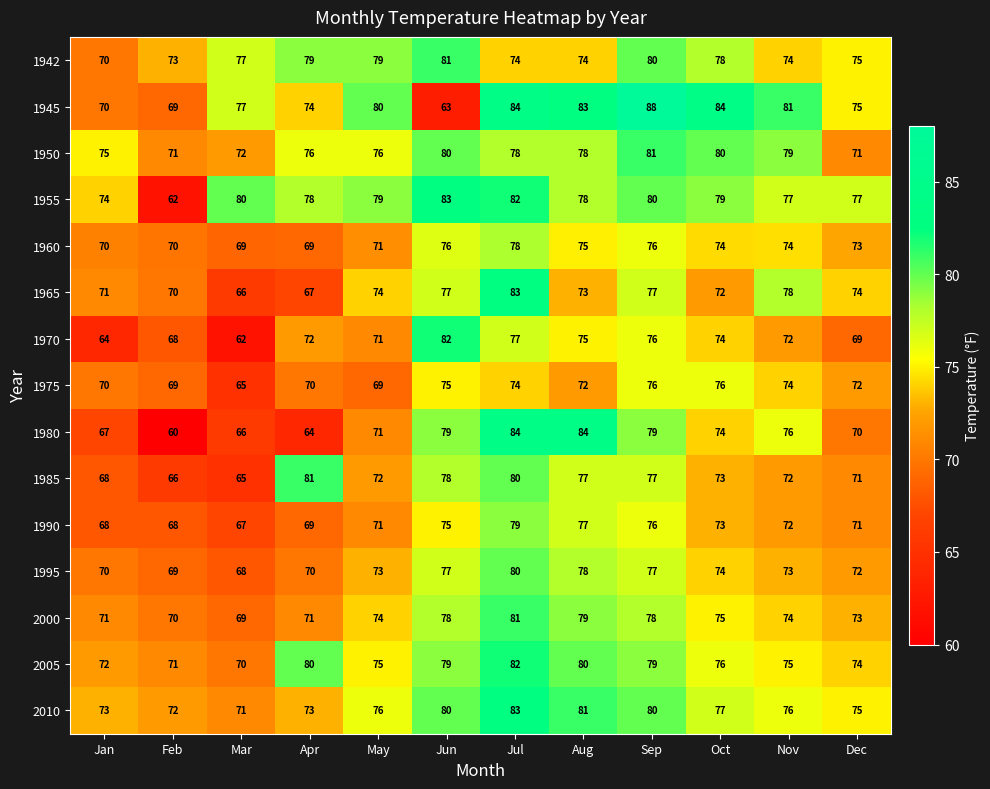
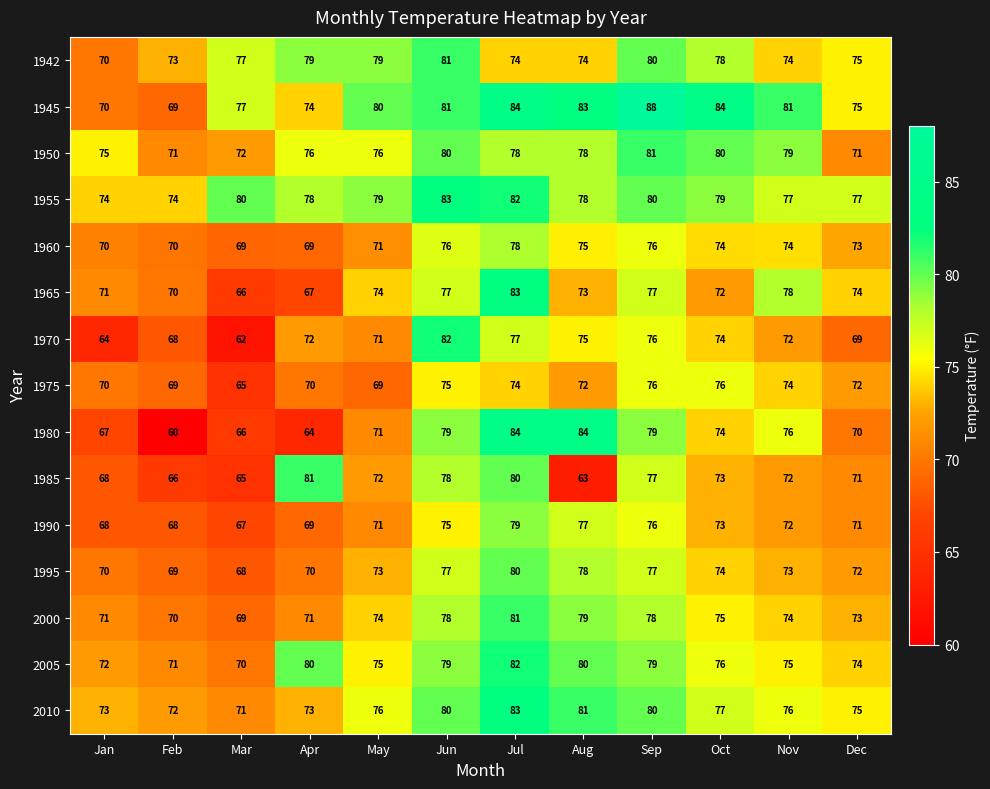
  {
    "1942": {
      "Jan": 70,
      "Feb": 73,
      "Mar": 77,
      "Apr": 79,
      "May": 79,
      "Jun": 81,
      "Jul": 74,
      "Aug": 74,
      "Sep": 80,
      "Oct": 78,
      "Nov": 74,
      "Dec": 75
    },
    "1945": {
      "Jan": 70,
      "Feb": 69,
      "Mar": 77,
      "Apr": 74,
      "May": 80,
-     "Jun": 63,
+     "Jun": 81,
      "Jul": 84,
      "Aug": 83,
      "Sep": 88,
      "Oct": 84,
      "Nov": 81,
      "Dec": 75
    },
    "1950": {
      "Jan": 75,
      "Feb": 71,
      "Mar": 72,
      "Apr": 76,
      "May": 76,
      "Jun": 80,
      "Jul": 78,
      "Aug": 78,
      "Sep": 81,
      "Oct": 80,
      "Nov": 79,
      "Dec": 71
    },
    "1955": {
      "Jan": 74,
-     "Feb": 62,
+     "Feb": 74,
      "Mar": 80,
      "Apr": 78,
      "May": 79,
      "Jun": 83,
      "Jul": 82,
      "Aug": 78,
      "Sep": 80,
      "Oct": 79,
      "Nov": 77,
      "Dec": 77
    },
    "1960": {
      "Jan": 70,
      "Feb": 70,
      "Mar": 69,
      "Apr": 69,
      "May": 71,
      "Jun": 76,
      "Jul": 78,
      "Aug": 75,
      "Sep": 76,
      "Oct": 74,
      "Nov": 74,
      "Dec": 73
    },
    "1965": {
      "Jan": 71,
      "Feb": 70,
      "Mar": 66,
      "Apr": 67,
      "May": 74,
      "Jun": 77,
      "Jul": 83,
      "Aug": 73,
      "Sep": 77,
      "Oct": 72,
      "Nov": 78,
      "Dec": 74
    },
    "1970": {
      "Jan": 64,
      "Feb": 68,
      "Mar": 62,
      "Apr": 72,
      "May": 71,
      "Jun": 82,
      "Jul": 77,
      "Aug": 75,
      "Sep": 76,
      "Oct": 74,
      "Nov": 72,
      "Dec": 69
    },
    "1975": {
      "Jan": 70,
      "Feb": 69,
      "Mar": 65,
      "Apr": 70,
      "May": 69,
      "Jun": 75,
      "Jul": 74,
      "Aug": 72,
      "Sep": 76,
      "Oct": 76,
      "Nov": 74,
      "Dec": 72
    },
    "1980": {
      "Jan": 67,
      "Feb": 60,
      "Mar": 66,
      "Apr": 64,
      "May": 71,
      "Jun": 79,
      "Jul": 84,
      "Aug": 84,
      "Sep": 79,
      "Oct": 74,
      "Nov": 76,
      "Dec": 70
    },
    "1985": {
      "Jan": 68,
      "Feb": 66,
      "Mar": 65,
      "Apr": 81,
      "May": 72,
      "Jun": 78,
      "Jul": 80,
-     "Aug": 77,
+     "Aug": 63,
      "Sep": 77,
      "Oct": 73,
      "Nov": 72,
      "Dec": 71
    },
    "1990": {
      "Jan": 68,
      "Feb": 68,
      "Mar": 67,
      "Apr": 69,
      "May": 71,
      "Jun": 75,
      "Jul": 79,
      "Aug": 77,
      "Sep": 76,
      "Oct": 73,
      "Nov": 72,
      "Dec": 71
    },
    "1995": {
      "Jan": 70,
      "Feb": 69,
      "Mar": 68,
      "Apr": 70,
      "May": 73,
      "Jun": 77,
      "Jul": 80,
      "Aug": 78,
      "Sep": 77,
      "Oct": 74,
      "Nov": 73,
      "Dec": 72
    },
    "2000": {
      "Jan": 71,
      "Feb": 70,
      "Mar": 69,
      "Apr": 71,
      "May": 74,
      "Jun": 78,
      "Jul": 81,
      "Aug": 79,
      "Sep": 78,
      "Oct": 75,
      "Nov": 74,
      "Dec": 73
    },
    "2005": {
      "Jan": 72,
      "Feb": 71,
      "Mar": 70,
      "Apr": 80,
      "May": 75,
      "Jun": 79,
      "Jul": 82,
      "Aug": 80,
      "Sep": 79,
      "Oct": 76,
      "Nov": 75,
      "Dec": 74
    },
    "2010": {
      "Jan": 73,
      "Feb": 72,
      "Mar": 71,
      "Apr": 73,
      "May": 76,
      "Jun": 80,
      "Jul": 83,
      "Aug": 81,
      "Sep": 80,
      "Oct": 77,
      "Nov": 76,
      "Dec": 75
    }
  }
